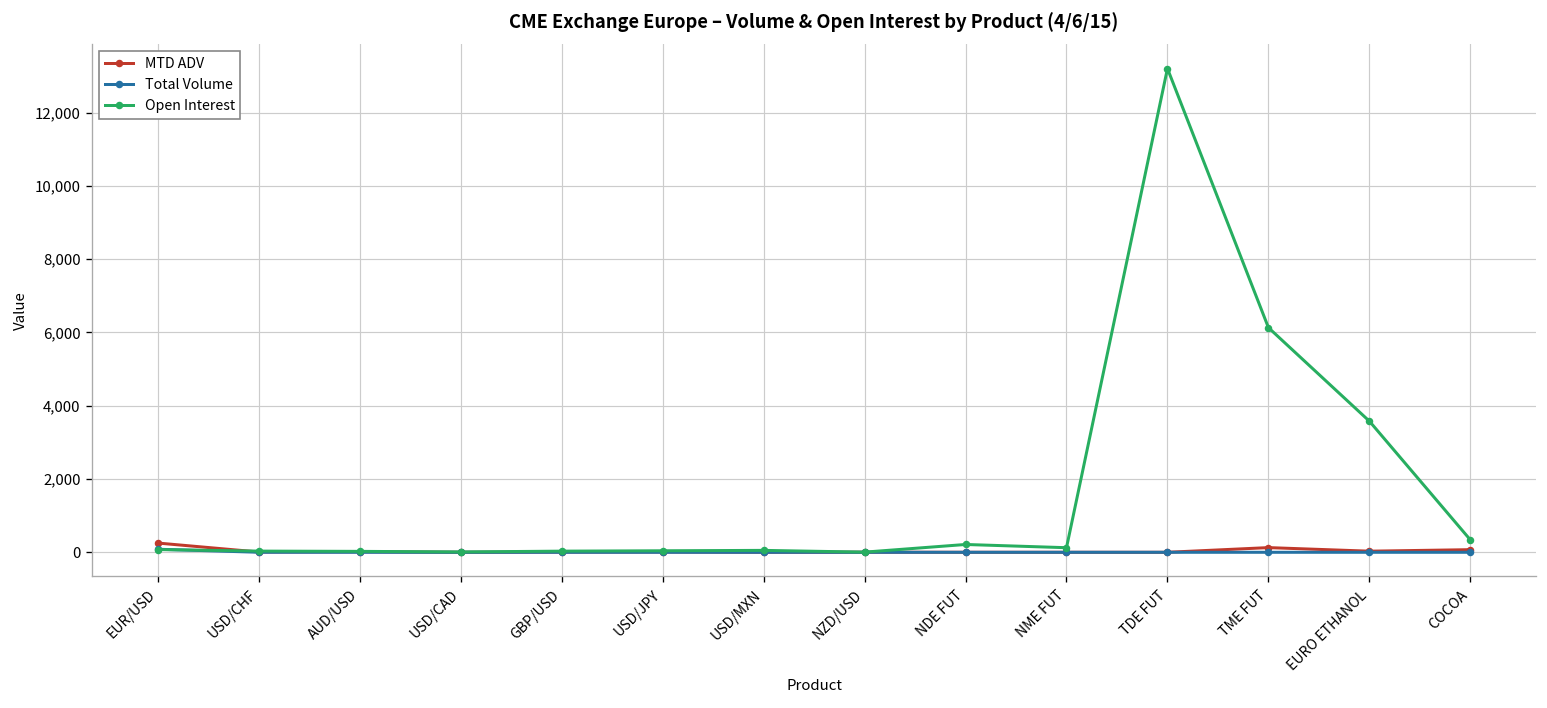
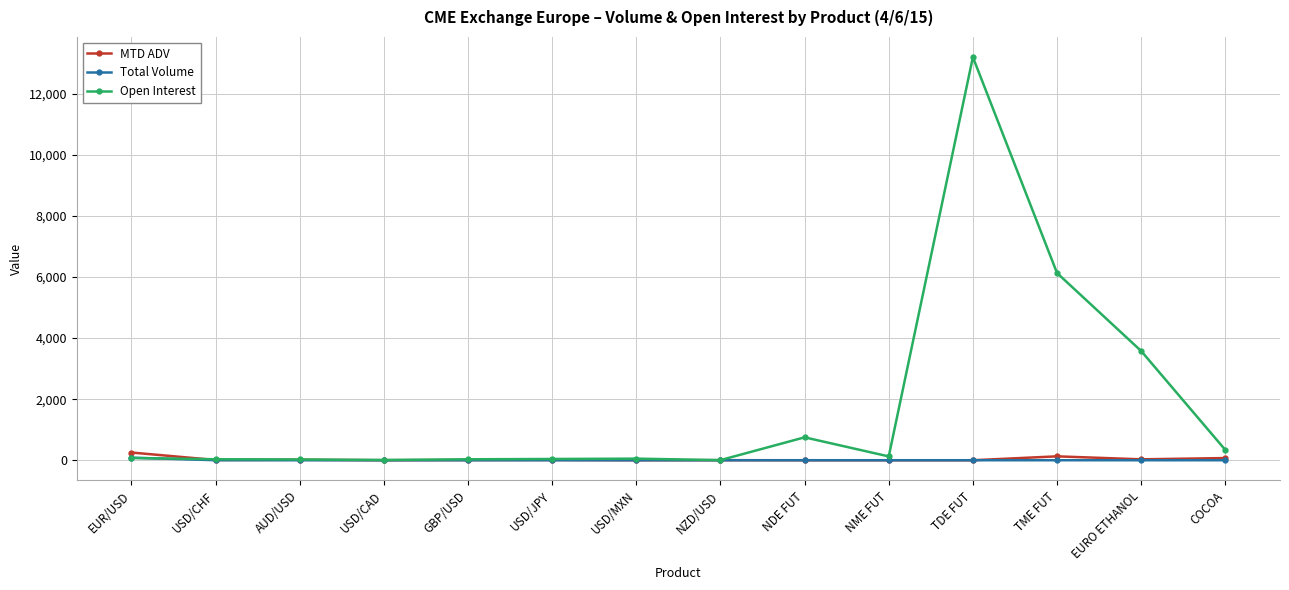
  {
    "MTD ADV": {
      "EUR/USD": "300",
      "TME FUT": "100"
    },
    "Total Volume": {
      "TME FUT": "0"
    },
    "Open Interest": {
-     "NDE FUT": "200",
+     "NDE FUT": "800",
      "NME FUT": "100",
      "TDE FUT": "13,200",
      "TME FUT": "6,100",
      "EURO ETHANOL": "3,600",
      "COCOA": "300"
    }
  }
